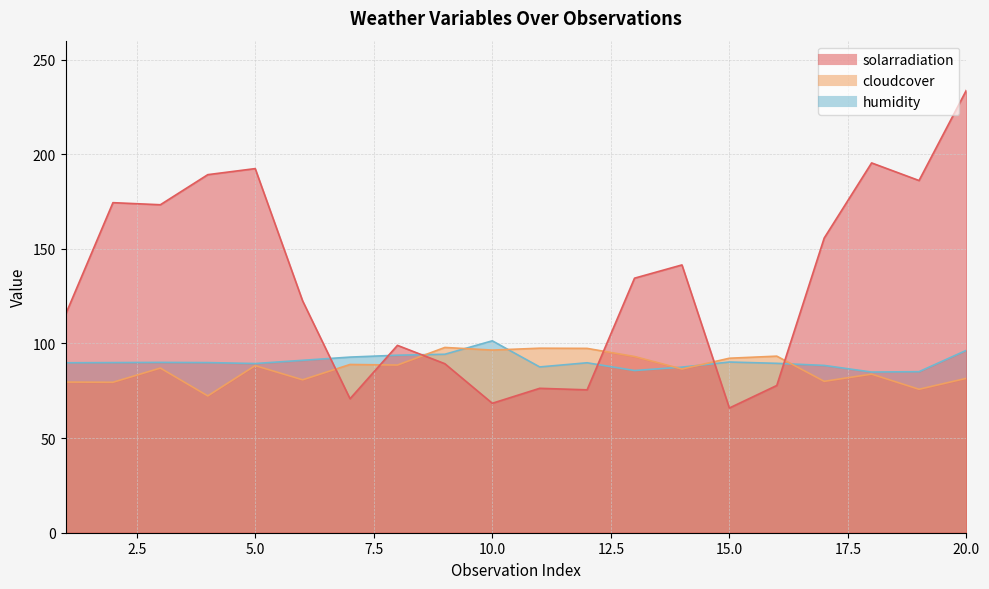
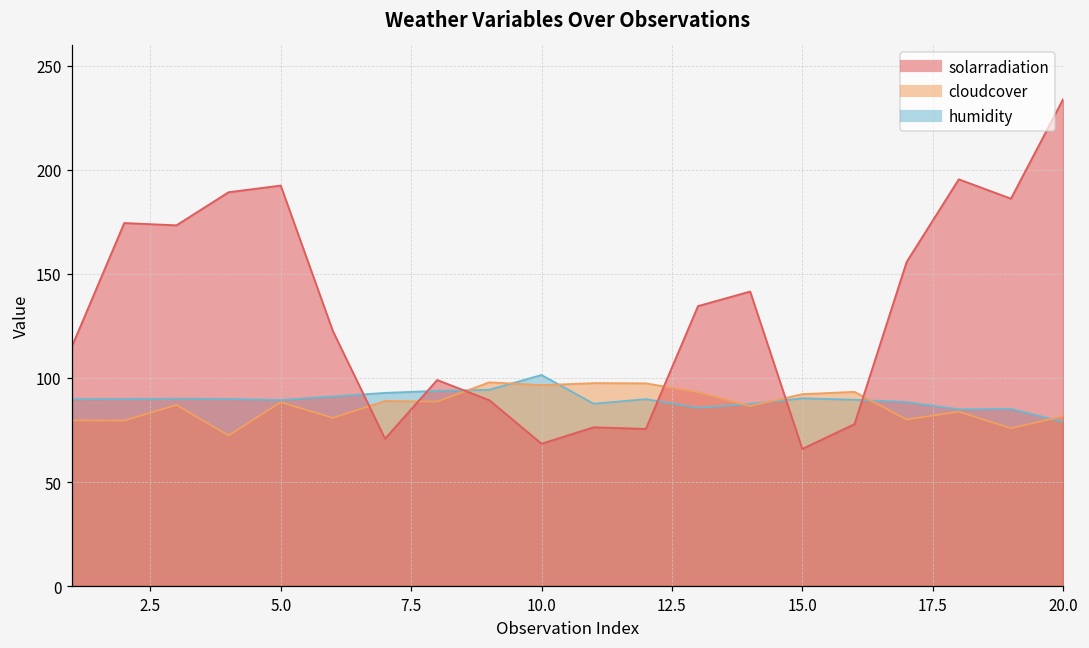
  {
    "humidity": {
      "10.0": 101,
      "15.0": 90,
-     "20.0": 96
+     "20.0": 79
    }
  }
